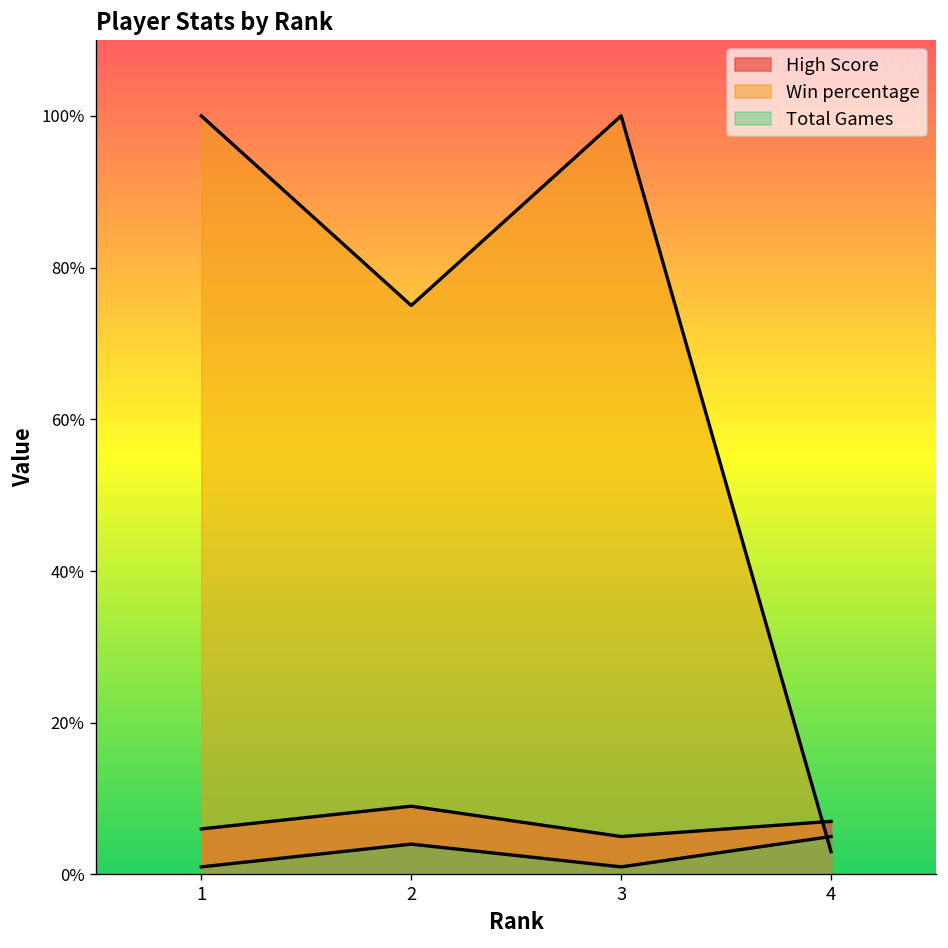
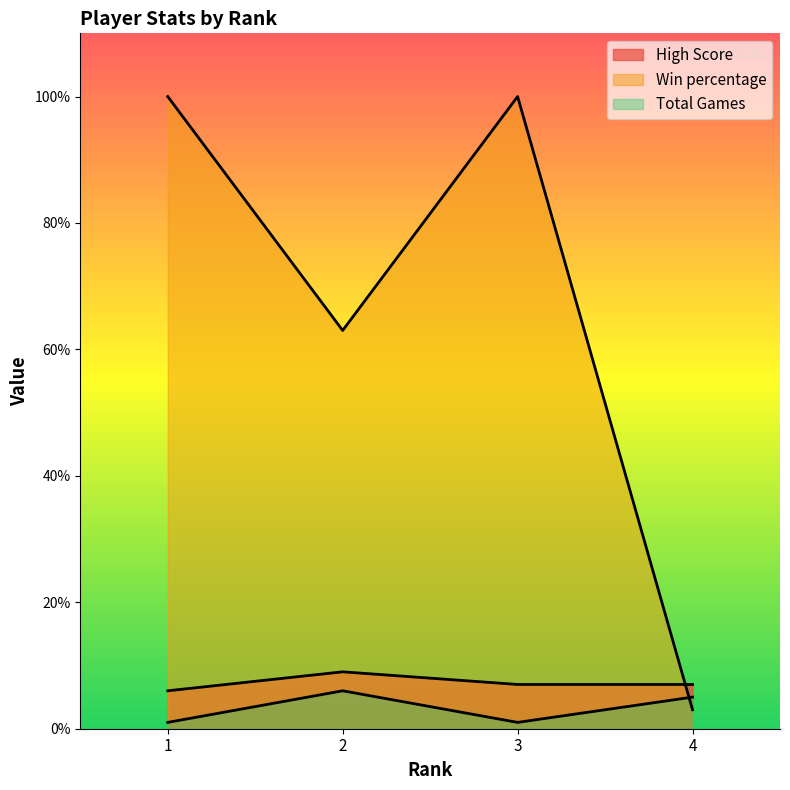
  {
    "High Score": {
      "1": "6%",
      "2": "9%",
-     "3": "5%",
+     "3": "7%",
      "4": "7%"
    },
    "Win percentage": {
      "1": "100%",
-     "2": "75%",
+     "2": "63%",
      "3": "100%",
      "4": "3%"
    },
    "Total Games": {
      "1": "1%",
-     "2": "4%",
+     "2": "6%",
      "3": "1%",
      "4": "5%"
    }
  }
